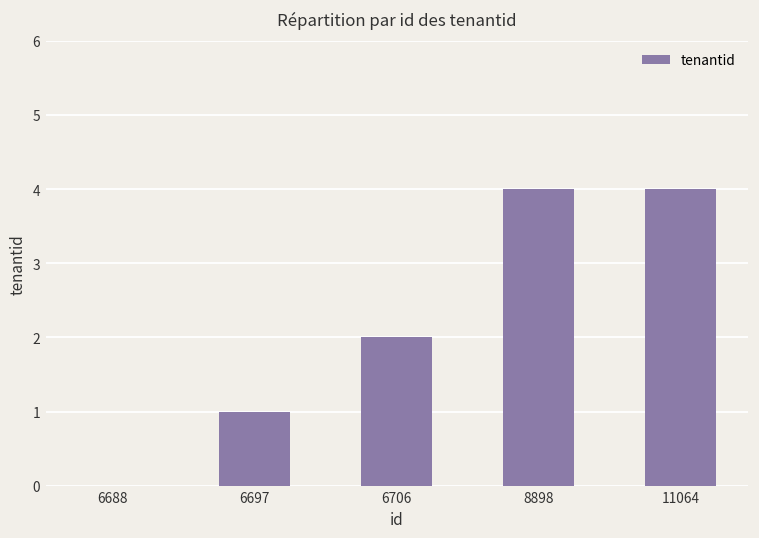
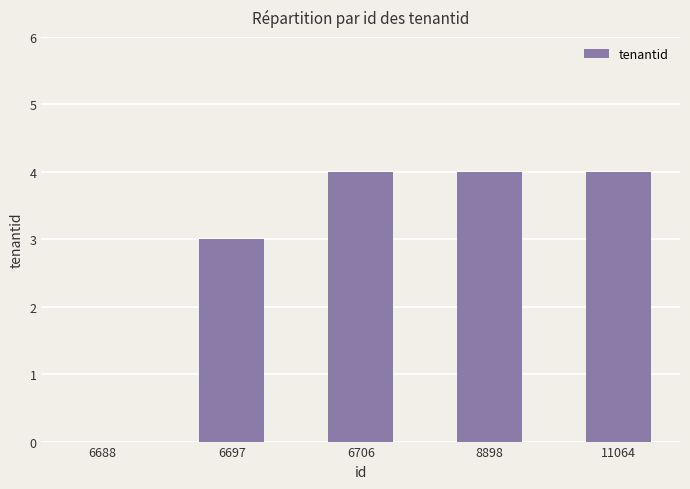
  {
    "6688": 0,
-   "6697": 1,
-   "6706": 2,
+   "6697": 3,
+   "6706": 4,
    "8898": 4,
    "11064": 4
  }
